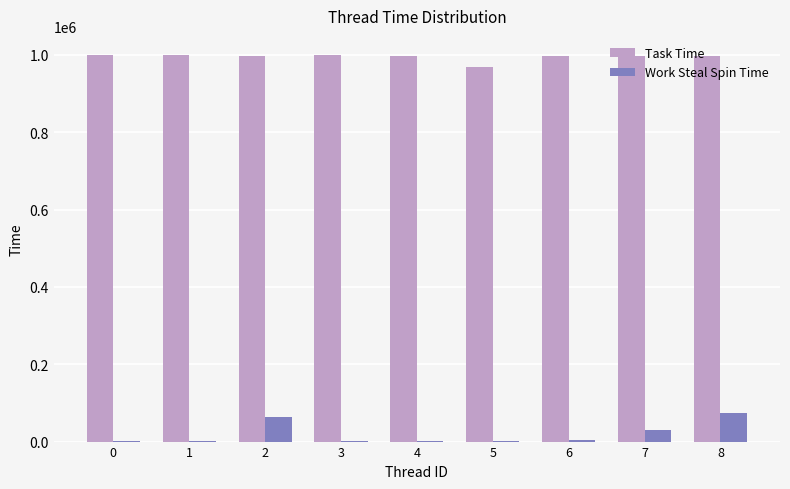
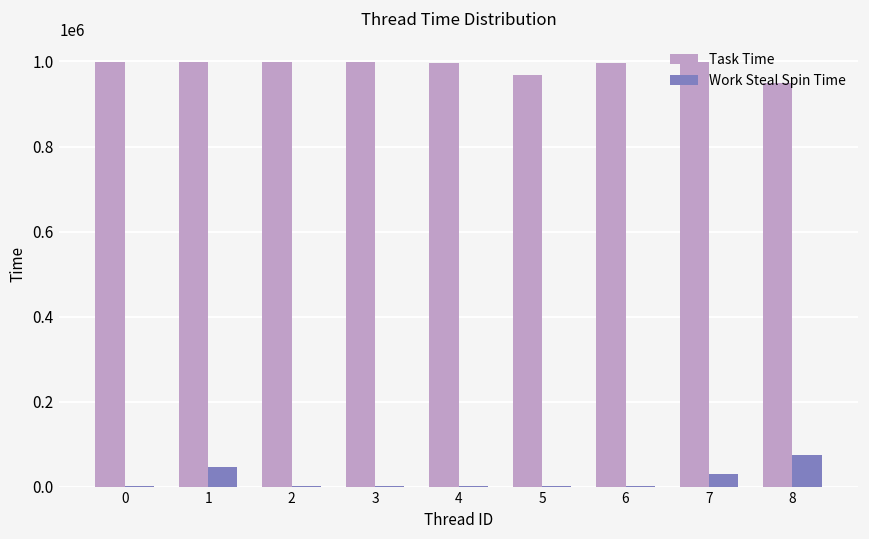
  {
    "Task Time": {
      "0": 1000000,
      "1": 1000000,
      "2": 1000000,
      "3": 1000000,
      "4": 1000000,
      "5": 970000,
      "6": 1000000,
      "7": 1000000,
-     "8": 1000000
+     "8": 950000
    },
    "Work Steal Spin Time": {
-     "1": 0,
-     "2": 60000,
+     "1": 50000,
+     "2": 0,
      "7": 30000,
      "8": 80000
    }
  }
